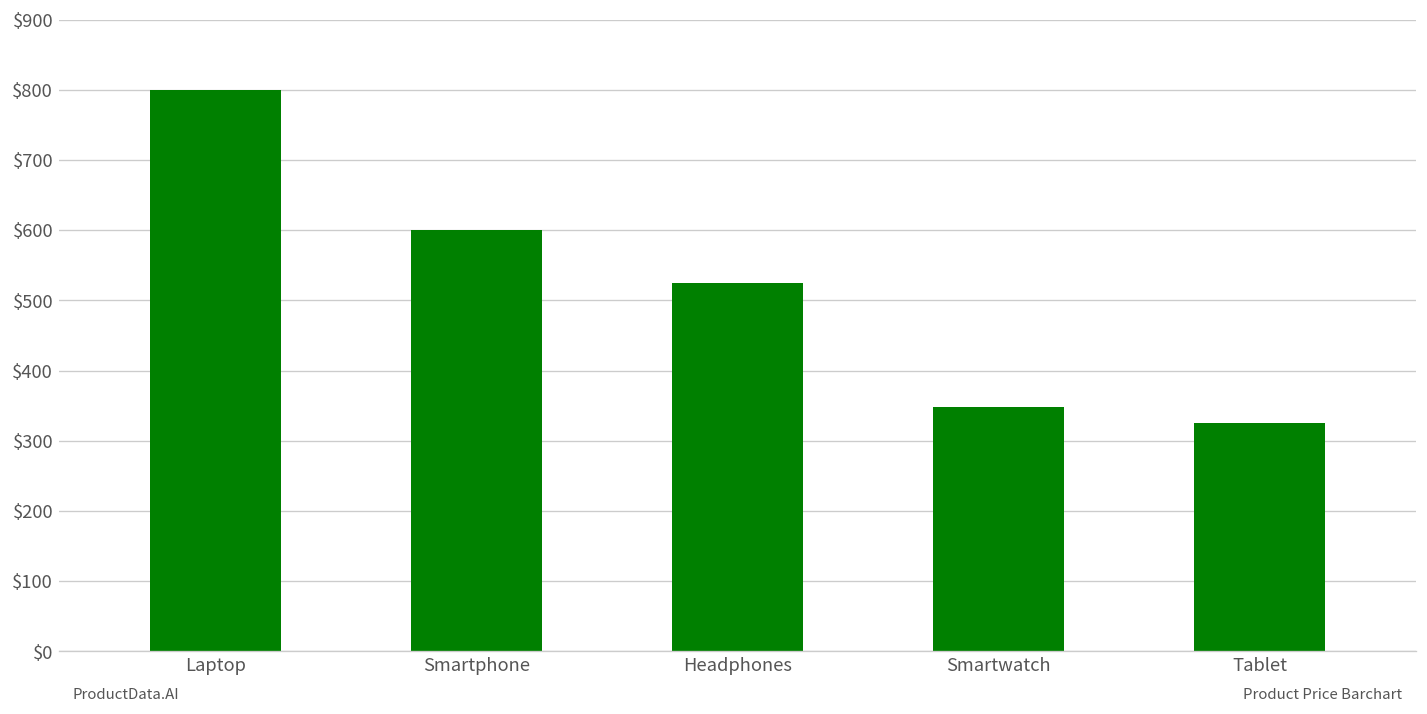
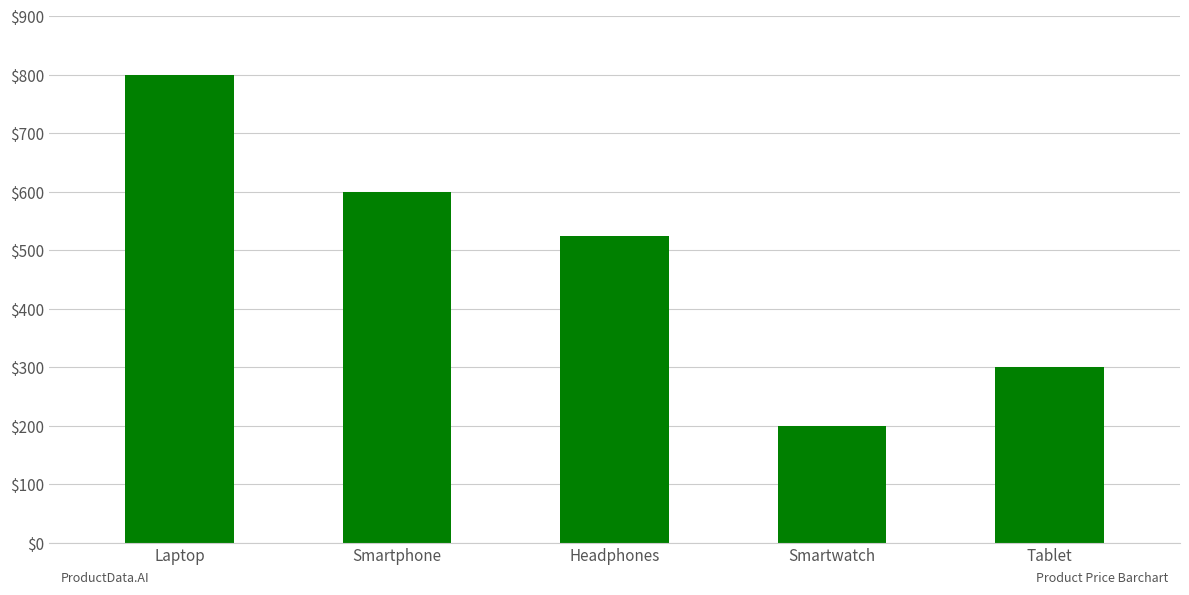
  {
    "Laptop": "$800",
    "Smartphone": "$600",
    "Headphones": "$530",
-   "Smartwatch": "$350",
-   "Tablet": "$330"
+   "Smartwatch": "$200",
+   "Tablet": "$300"
  }
